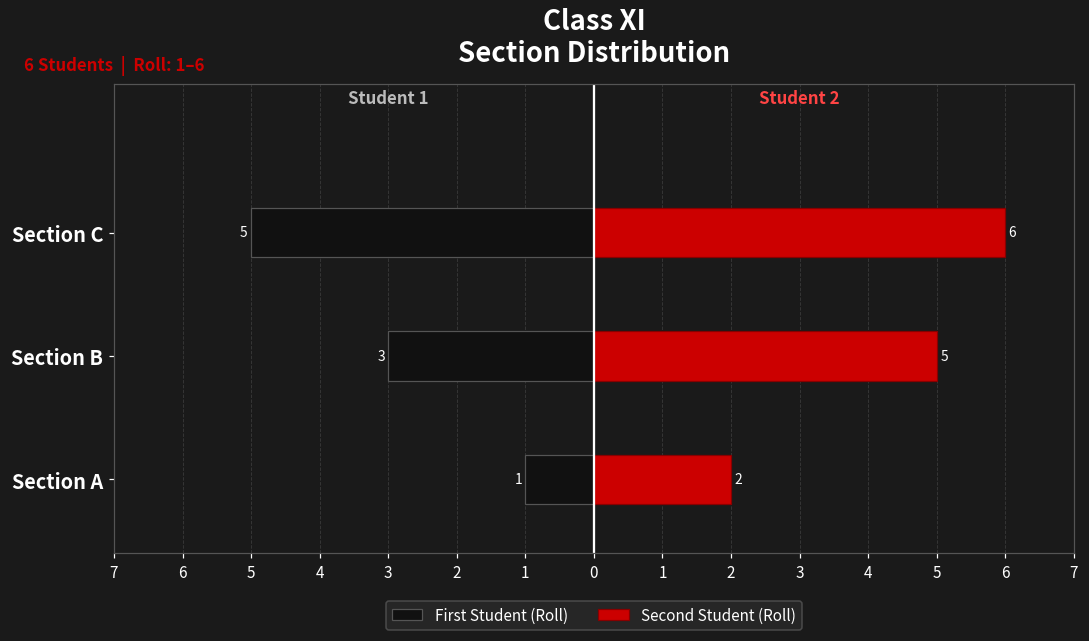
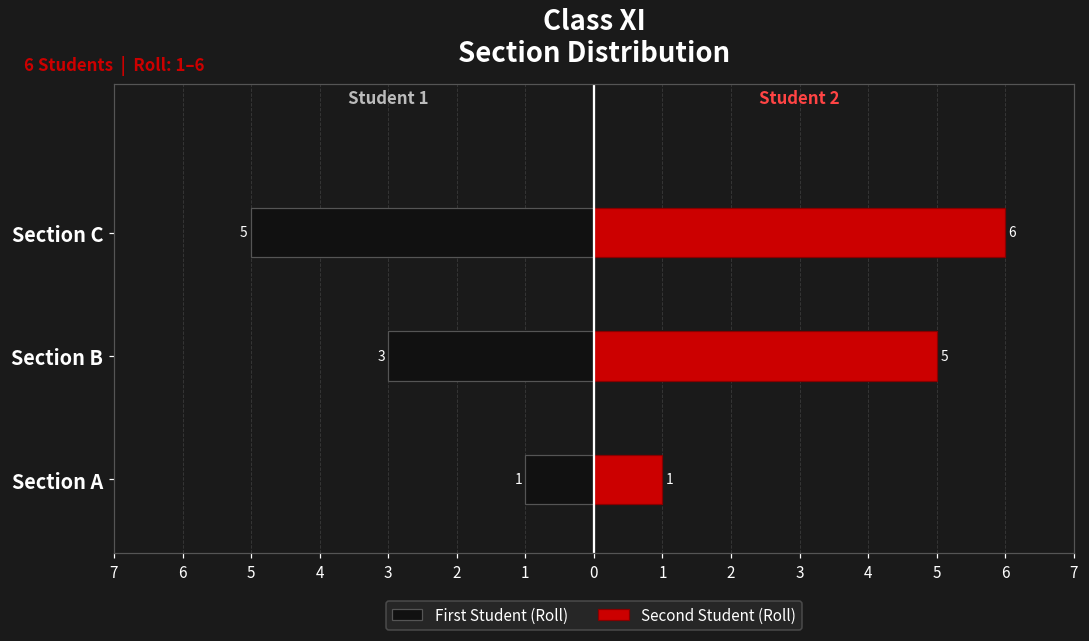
  {
    "Second Student (Roll)": {
      "Section C": 6,
      "Section B": 5,
-     "Section A": 2
+     "Section A": 1
    }
  }
